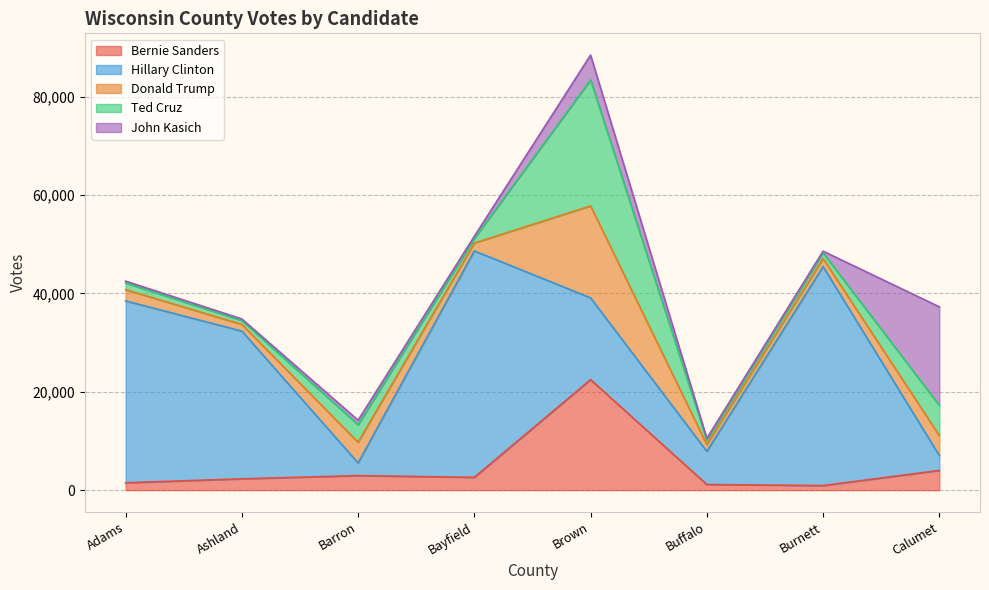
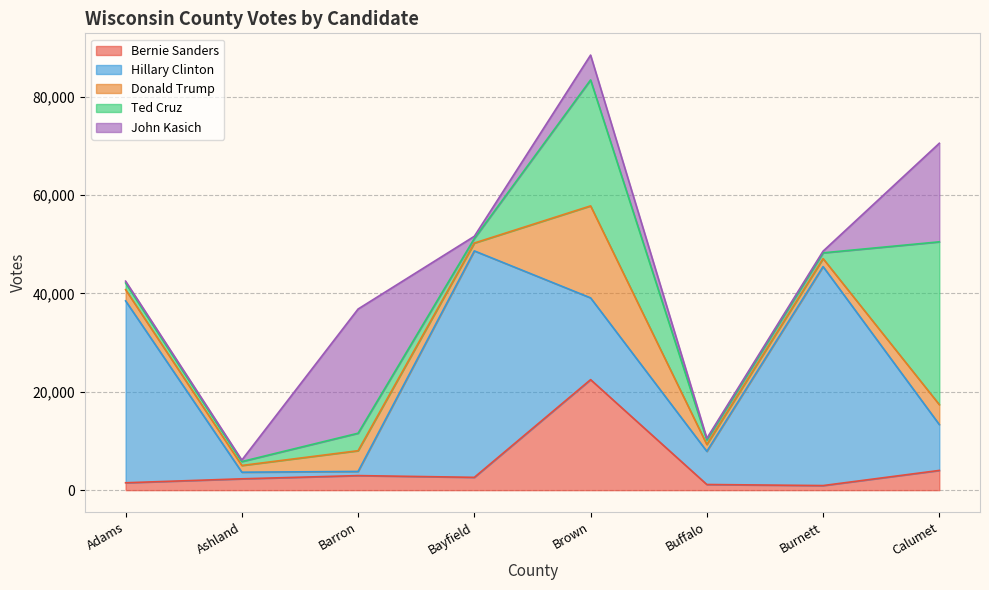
  {
    "Hillary Clinton": {
      "Adams": "37,000",
-     "Ashland": "30,000",
-     "Barron": "3,000",
+     "Ashland": "1,000",
+     "Barron": "1,000",
      "Bayfield": "46,000",
      "Brown": "17,000",
      "Buffalo": "7,000",
      "Burnett": "45,000",
-     "Calumet": "3,000"
+     "Calumet": "9,000"
    },
    "Ted Cruz": {
      "Barron": "4,000",
      "Brown": "26,000",
-     "Calumet": "6,000"
+     "Calumet": "33,000"
    },
    "John Kasich": {
-     "Barron": "1,000",
+     "Barron": "25,000",
      "Brown": "5,000",
      "Calumet": "20,000"
    }
  }
